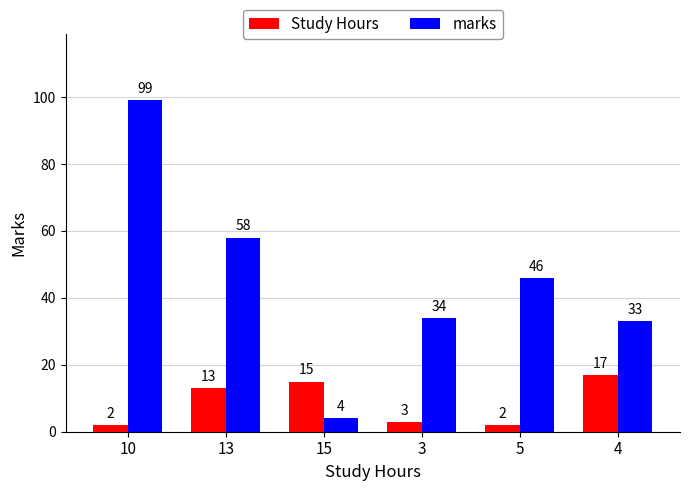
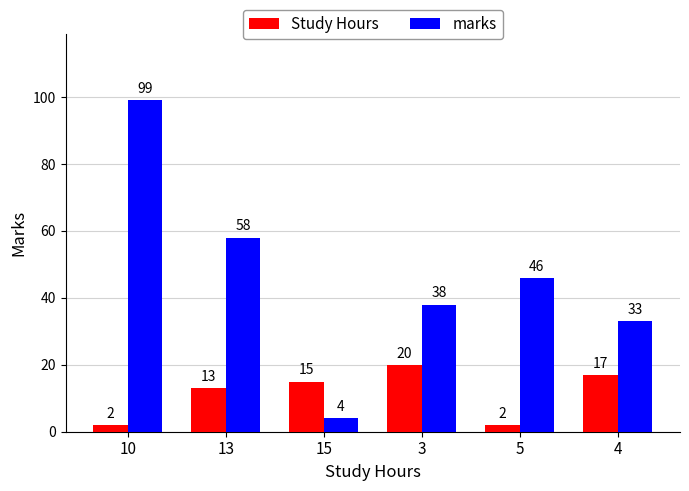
  {
    "Study Hours": {
      "10": 2,
      "13": 13,
      "15": 15,
-     "3": 3,
+     "3": 20,
      "5": 2,
      "4": 17
    },
    "marks": {
      "10": 99,
      "13": 58,
      "15": 4,
-     "3": 34,
+     "3": 38,
      "5": 46,
      "4": 33
    }
  }
